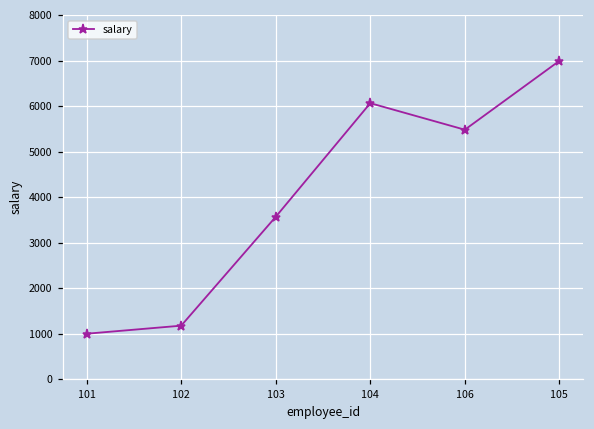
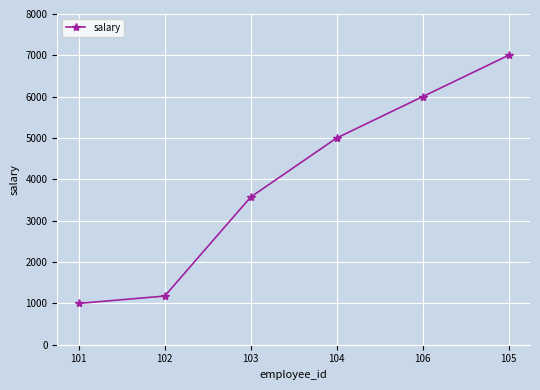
  {
    "101": 1000,
    "102": 1200,
    "103": 3600,
-   "104": 6100,
-   "106": 5500,
+   "104": 5000,
+   "106": 6000,
    "105": 7000
  }
